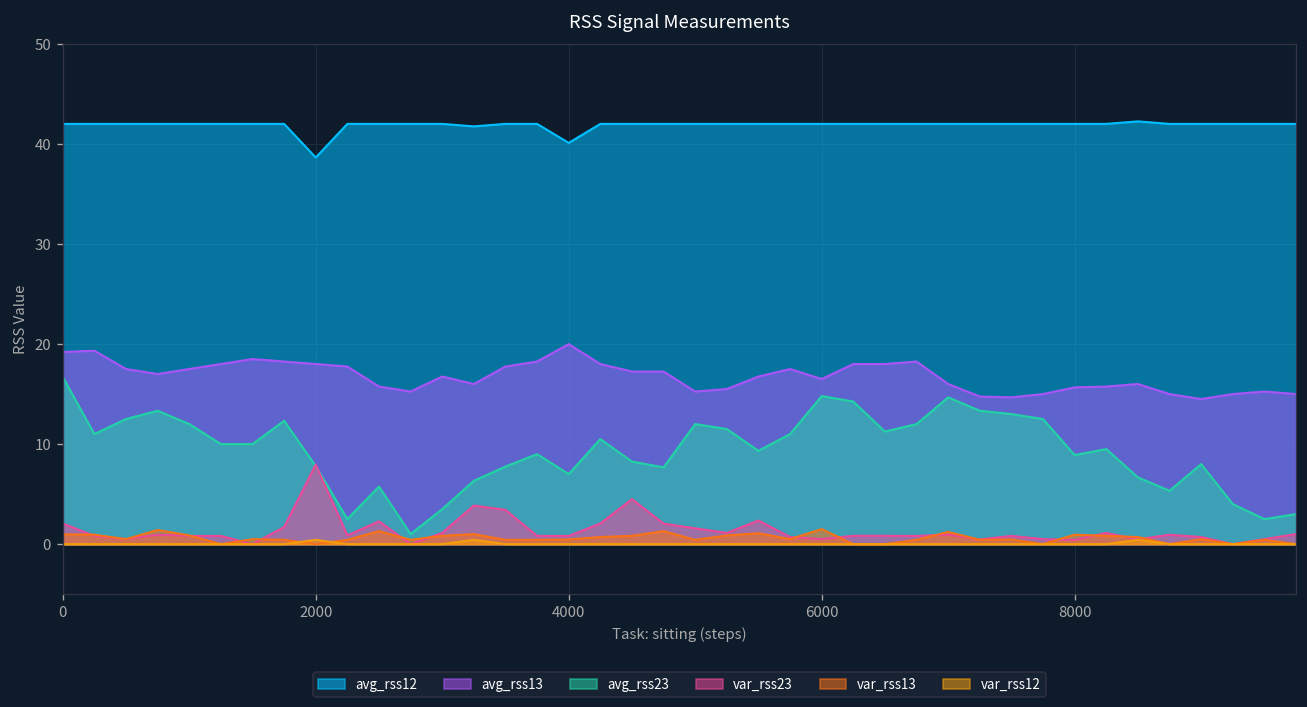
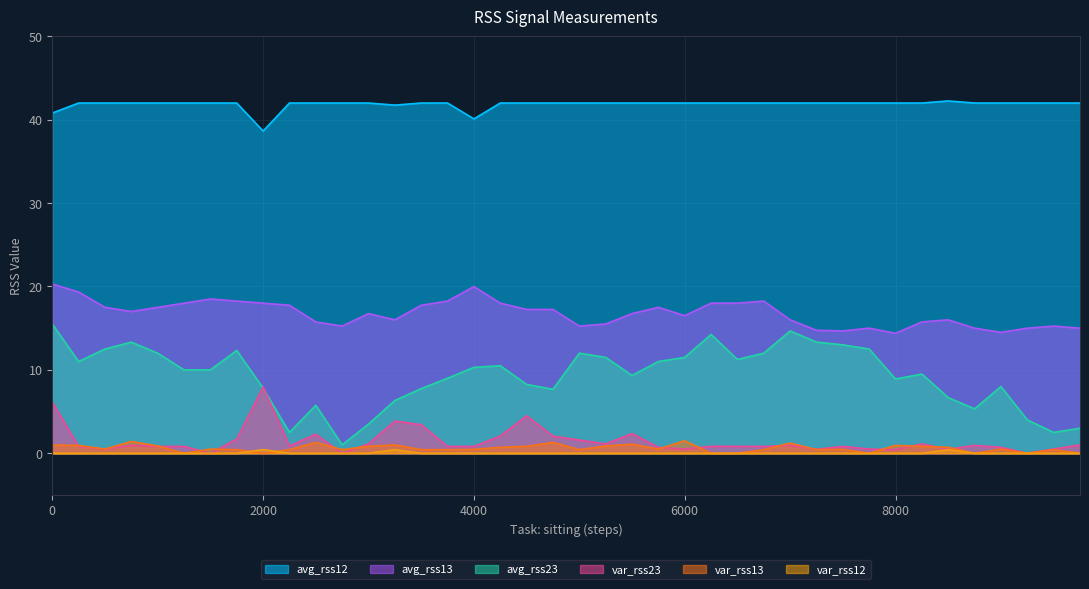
  {
    "avg_rss12": {
-     "0": 42,
+     "0": 41,
      "2000": 39,
      "4000": 40,
      "6000": 42,
      "8000": 42
    },
    "avg_rss13": {
-     "0": 19,
+     "0": 20,
      "2000": 18,
      "4000": 20,
      "6000": 17,
-     "8000": 16
+     "8000": 14
    },
    "avg_rss23": {
-     "0": 17,
-     "4000": 7,
-     "6000": 15,
+     "0": 16,
+     "4000": 10,
+     "6000": 12,
      "8000": 9
    },
    "var_rss23": {
-     "0": 2,
+     "0": 6,
      "4000": 1,
      "6000": 1,
      "8000": 0
    }
  }
